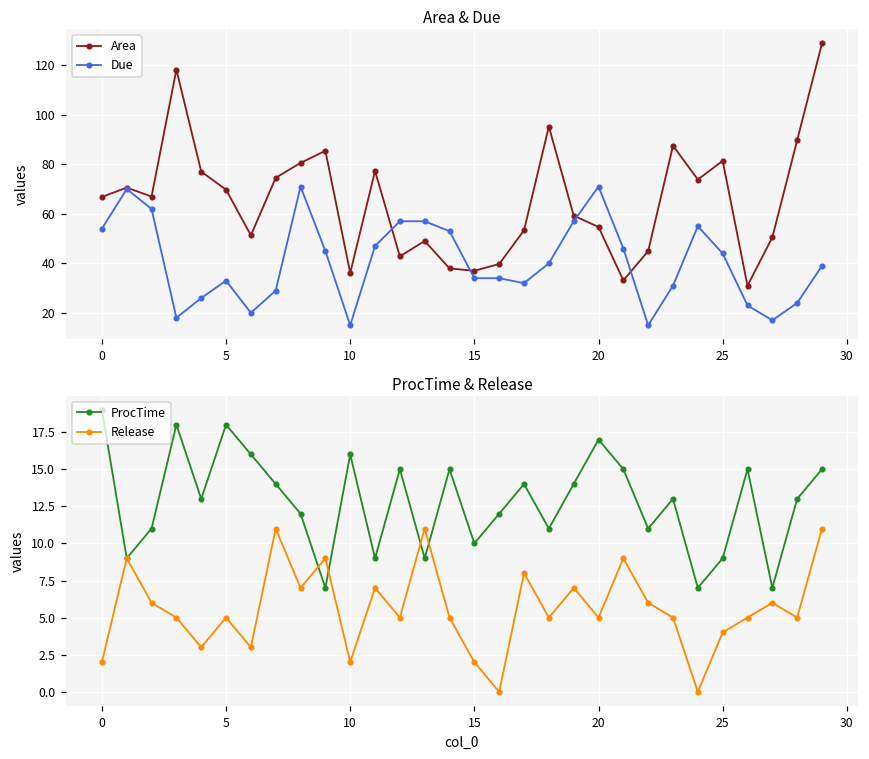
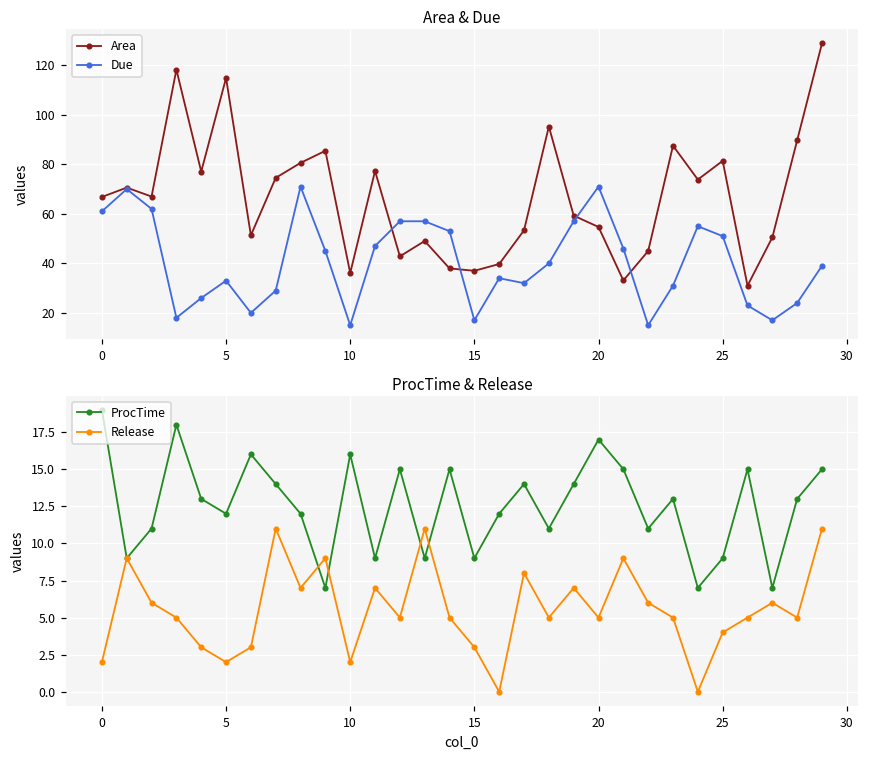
  {
    "Area & Due": {
      "Area": {
        "0": 67,
-       "5": 70,
+       "5": 115,
        "10": 36,
        "15": 37,
        "20": 55,
        "25": 81
      },
      "Due": {
-       "0": 54,
+       "0": 61,
        "5": 33,
        "10": 15,
-       "15": 34,
+       "15": 17,
        "20": 71,
-       "25": 44
+       "25": 51
      }
    },
    "ProcTime & Release": {
      "ProcTime": {
-       "5": 18,
+       "5": 12,
        "10": 16,
-       "15": 10,
+       "15": 9,
        "20": 17,
        "25": 9
      },
      "Release": {
        "0": 2,
-       "5": 5,
+       "5": 2,
        "10": 2,
-       "15": 2,
+       "15": 3,
        "20": 5,
        "25": 4
      }
    }
  }
